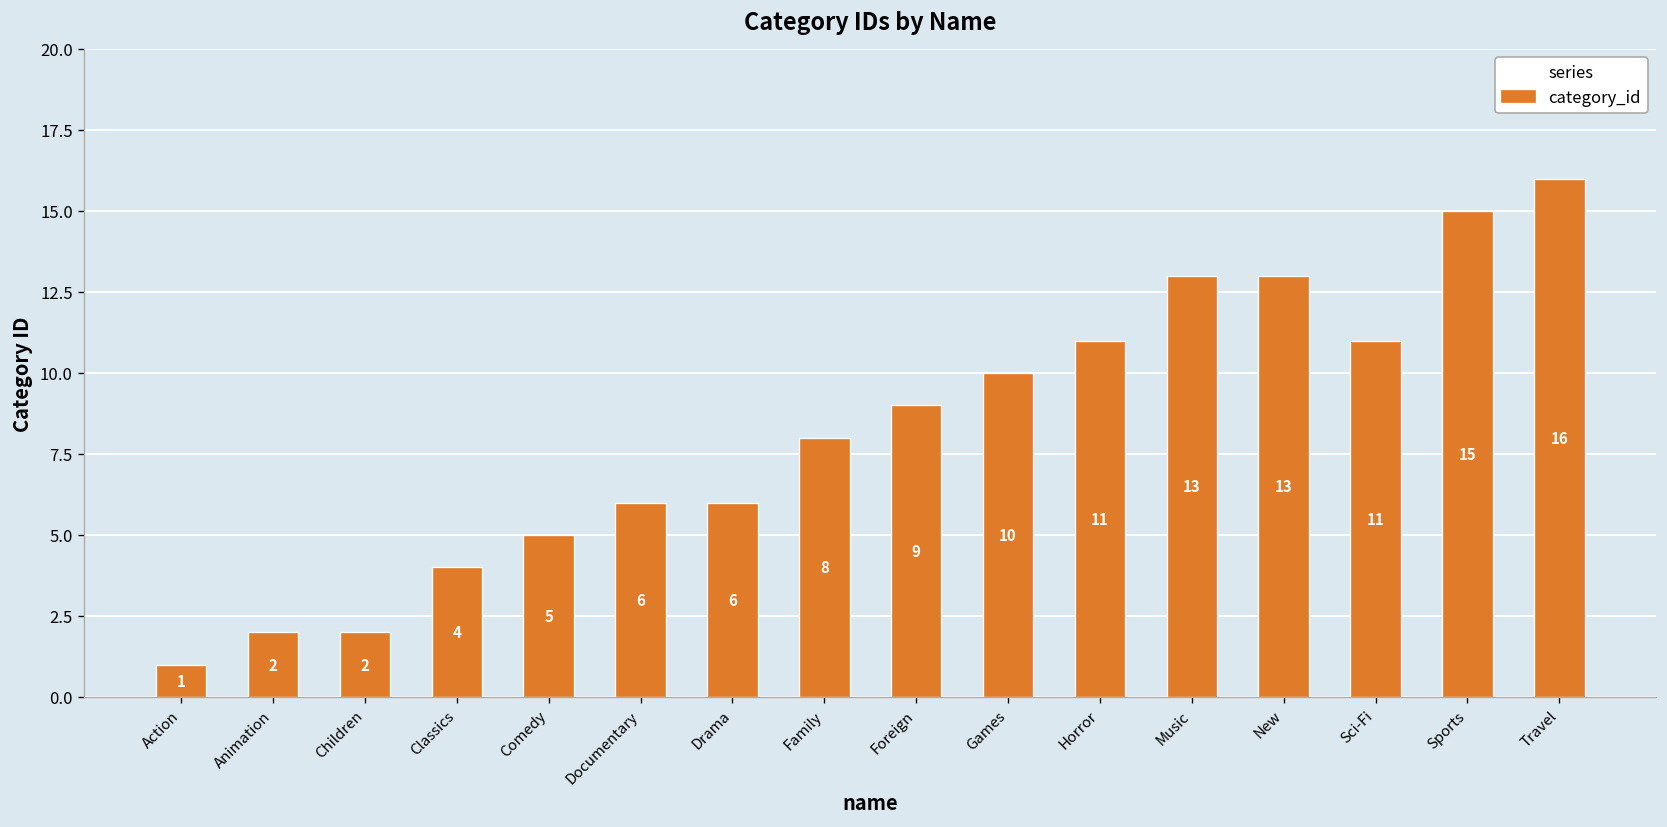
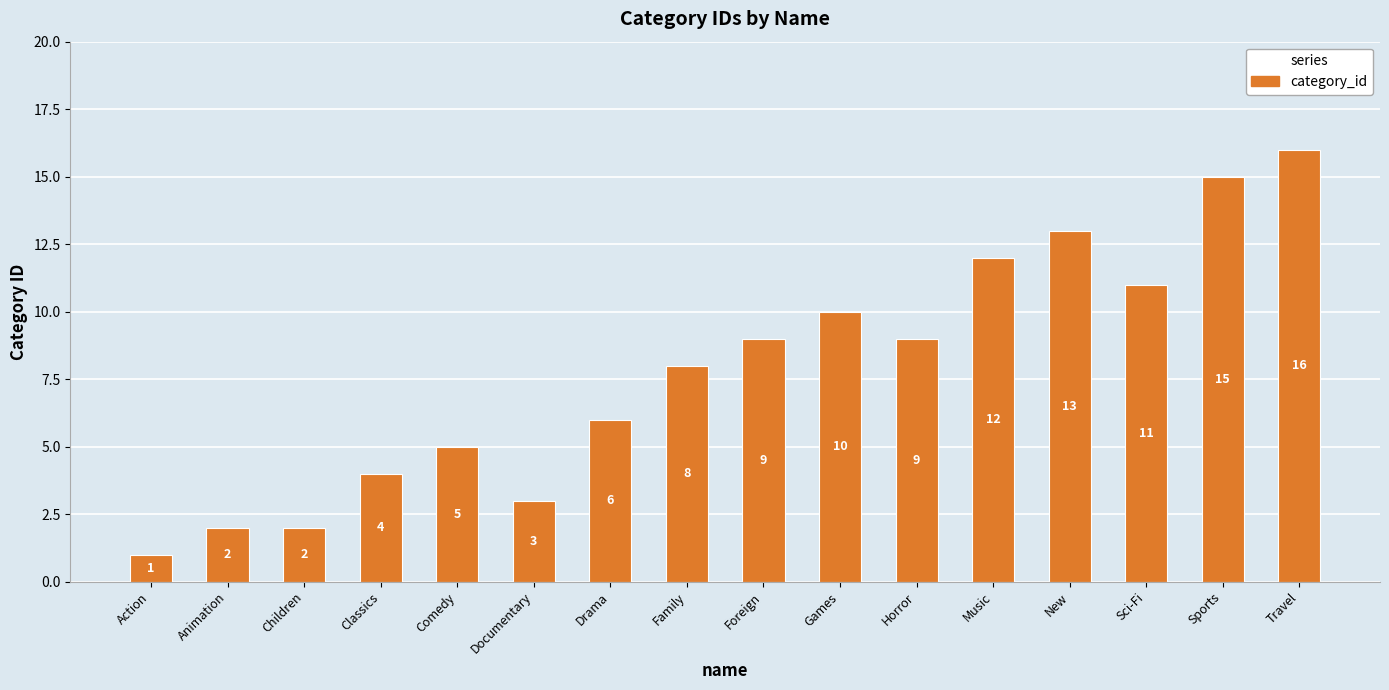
  {
    "Action": 1,
    "Animation": 2,
    "Children": 2,
    "Classics": 4,
    "Comedy": 5,
-   "Documentary": 6,
+   "Documentary": 3,
    "Drama": 6,
    "Family": 8,
    "Foreign": 9,
    "Games": 10,
-   "Horror": 11,
-   "Music": 13,
+   "Horror": 9,
+   "Music": 12,
    "New": 13,
    "Sci-Fi": 11,
    "Sports": 15,
    "Travel": 16
  }
